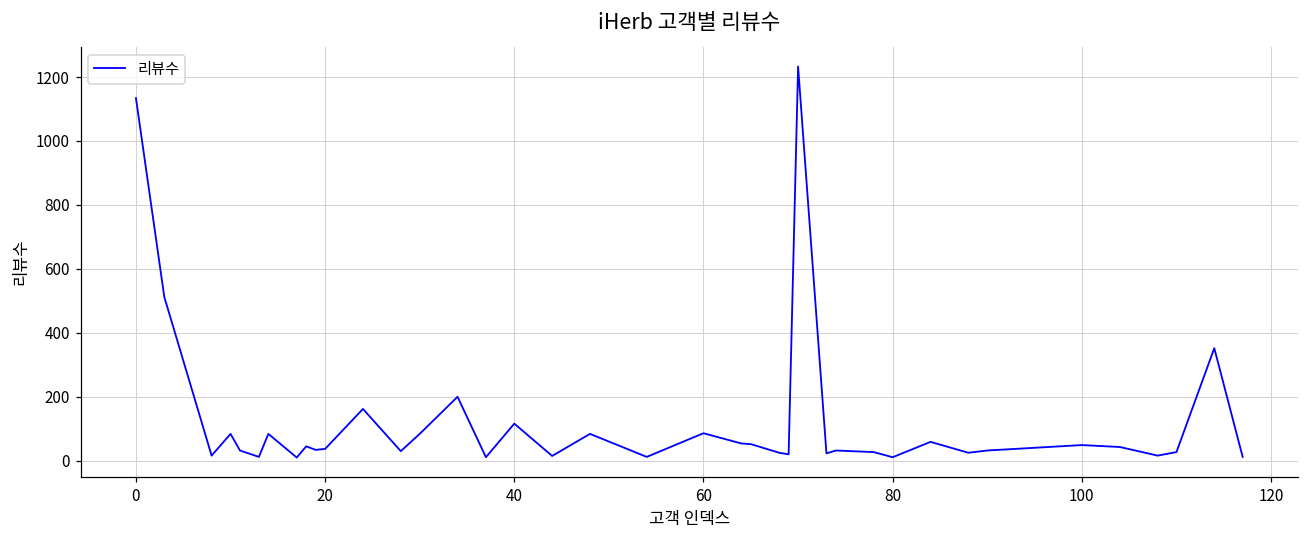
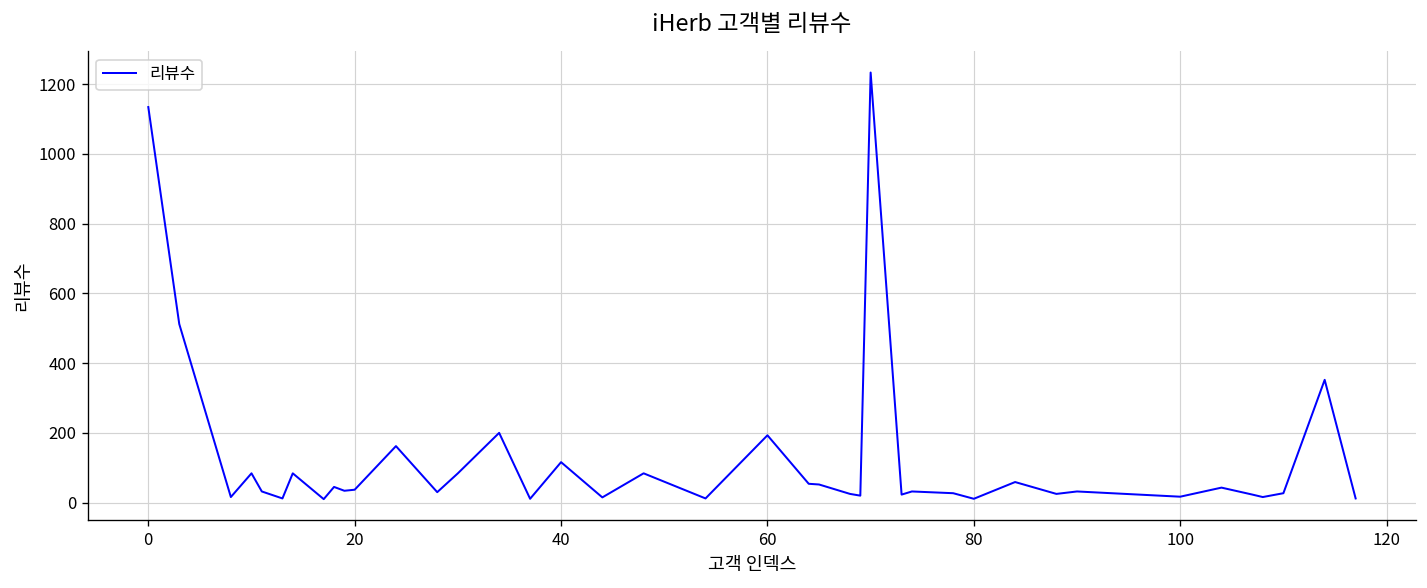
  {
    "0": 1130,
    "20": 40,
    "40": 120,
-   "60": 90,
+   "60": 190,
    "80": 10,
-   "100": 50
+   "100": 20
  }
